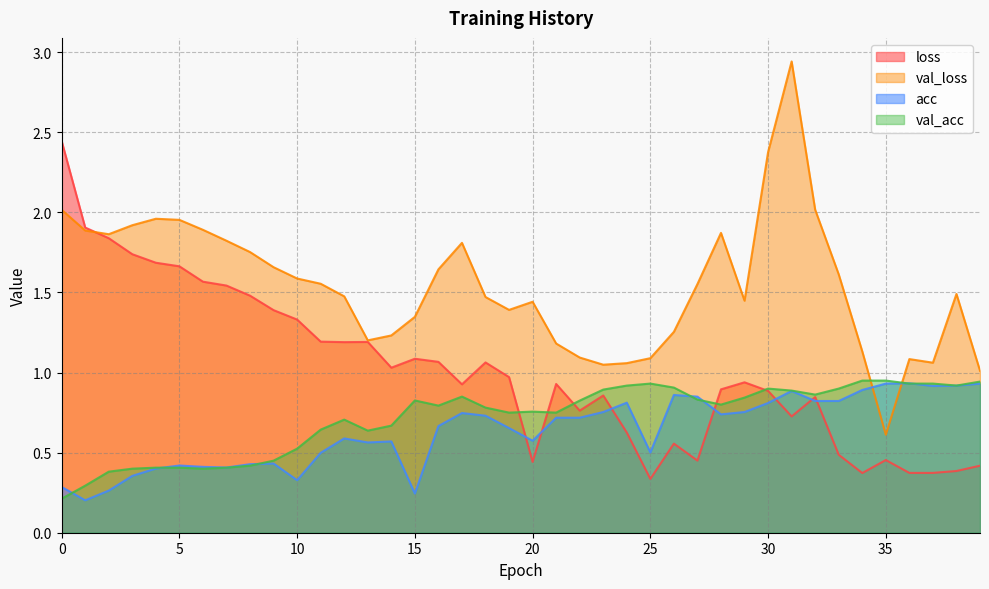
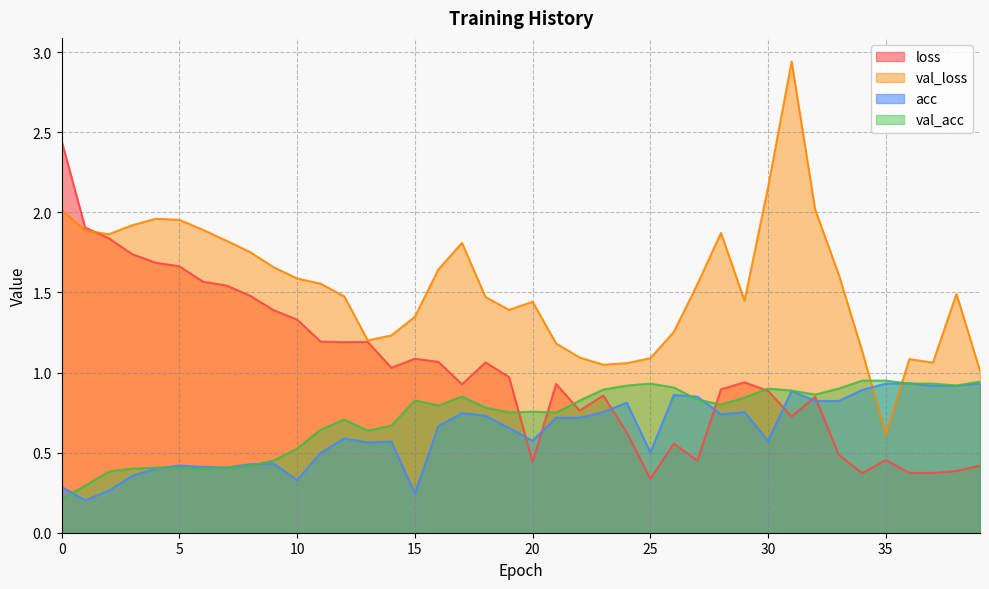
  {
    "loss": {
      "0": 2.45,
      "5": 1.66,
      "10": 1.33,
      "15": 1.09,
      "20": 0.44,
      "25": 0.34,
      "35": 0.45
    },
    "val_loss": {
      "0": 2.02,
      "5": 1.95,
      "10": 1.59,
      "15": 1.35,
      "20": 1.44,
      "25": 1.09,
-     "30": 2.38,
+     "30": 2.16,
      "35": 0.61
    },
    "acc": {
      "0": 0.29,
      "10": 0.33,
      "15": 0.24,
      "20": 0.57,
      "25": 0.50,
-     "30": 0.81,
+     "30": 0.57,
      "35": 0.93
    },
    "val_acc": {
      "0": 0.21,
      "10": 0.52,
      "15": 0.83,
      "20": 0.76,
      "25": 0.93,
      "35": 0.95
    }
  }
